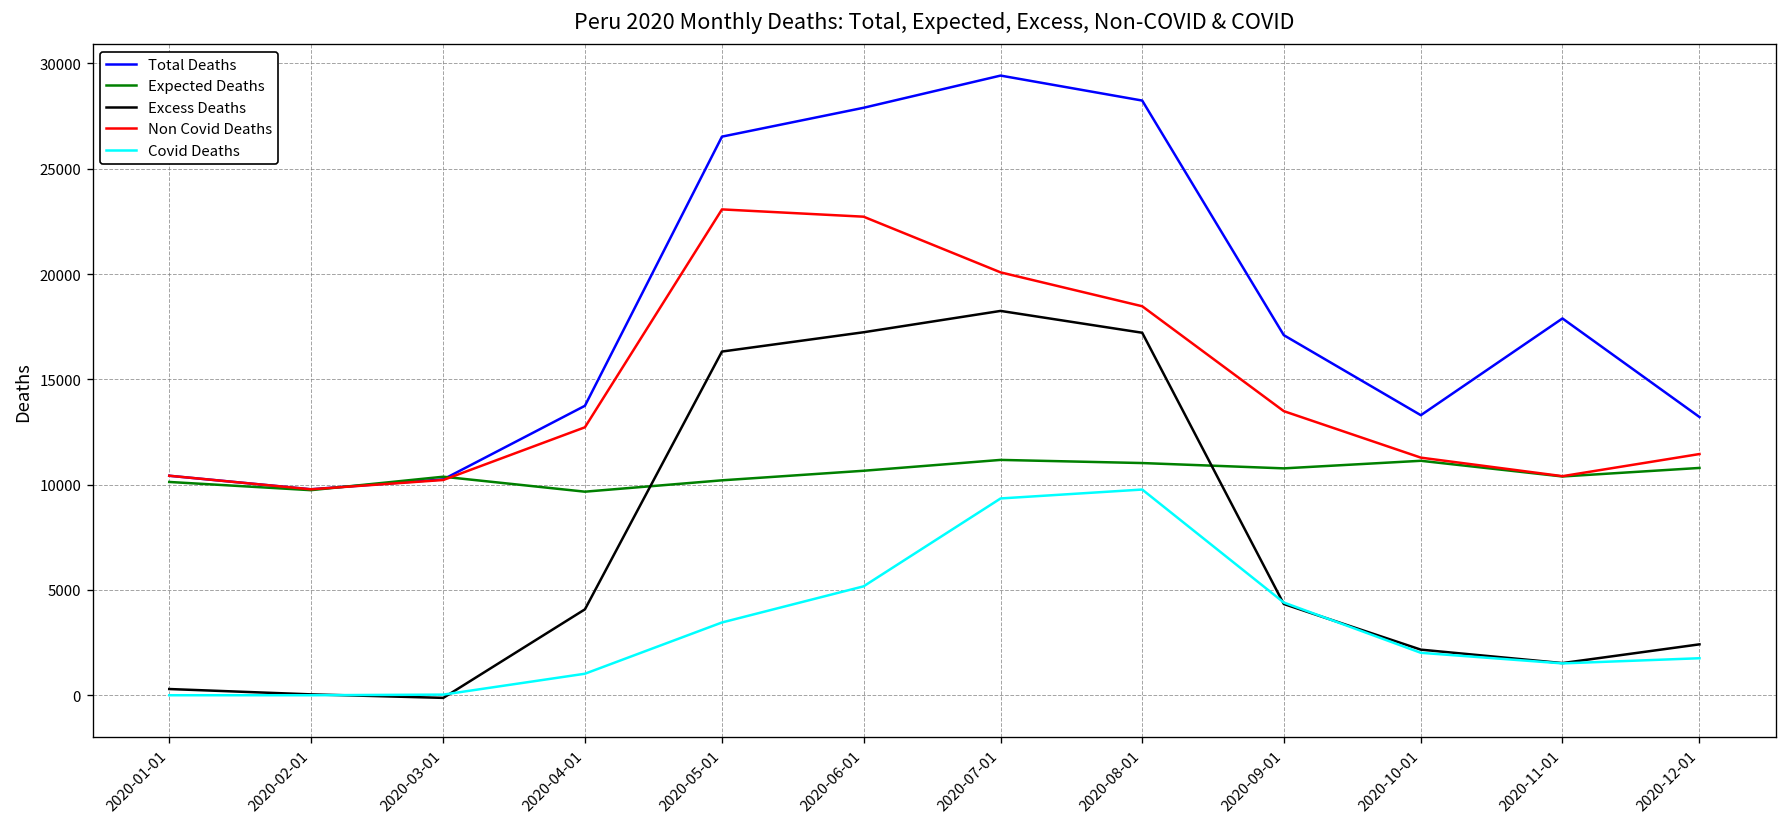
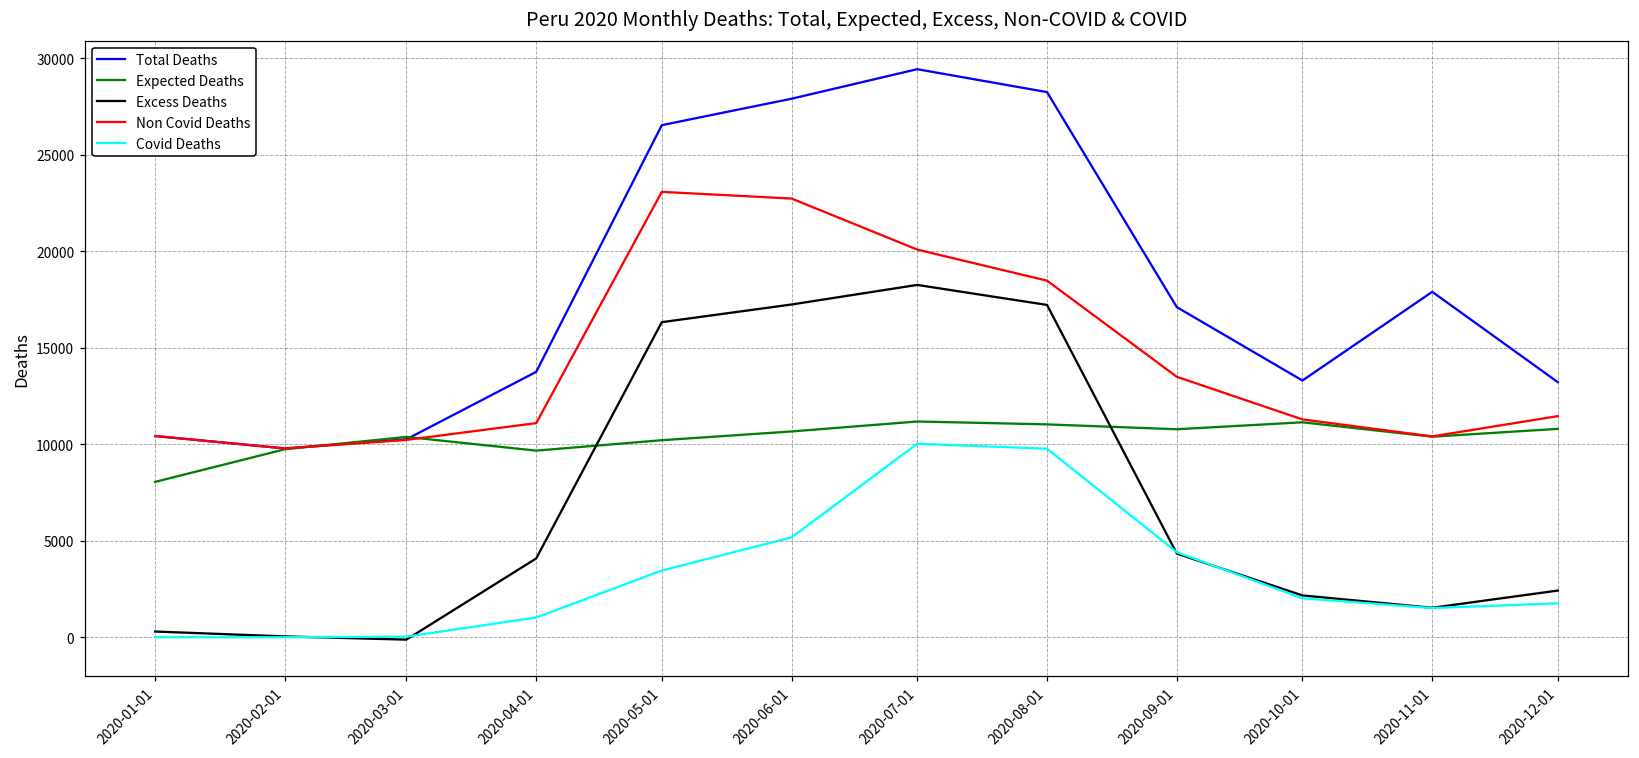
  {
    "Total Deaths": {
      "2020-04-01": 13700,
      "2020-05-01": 26500,
      "2020-06-01": 27900,
      "2020-07-01": 29400,
      "2020-08-01": 28200,
      "2020-09-01": 17100,
      "2020-10-01": 13300,
      "2020-11-01": 17900,
      "2020-12-01": 13200
    },
    "Expected Deaths": {
-     "2020-01-01": 10100,
+     "2020-01-01": 8000,
      "2020-04-01": 9700,
      "2020-05-01": 10200,
      "2020-06-01": 10700,
      "2020-07-01": 11200,
      "2020-08-01": 11000,
      "2020-09-01": 10800,
      "2020-10-01": 11100,
      "2020-12-01": 10800
    },
    "Excess Deaths": {
      "2020-01-01": 300,
      "2020-03-01": -100,
      "2020-04-01": 4100,
      "2020-05-01": 16300,
      "2020-06-01": 17200,
      "2020-07-01": 18200,
      "2020-08-01": 17200,
      "2020-10-01": 2200,
      "2020-12-01": 2400
    },
    "Non Covid Deaths": {
-     "2020-04-01": 12700,
+     "2020-04-01": 11100,
      "2020-05-01": 23100,
      "2020-06-01": 22700,
      "2020-07-01": 20100,
      "2020-08-01": 18500,
      "2020-09-01": 13500,
      "2020-10-01": 11300,
      "2020-12-01": 11500
    },
    "Covid Deaths": {
      "2020-01-01": 0,
      "2020-03-01": 0,
      "2020-04-01": 1000,
      "2020-05-01": 3500,
      "2020-06-01": 5200,
-     "2020-07-01": 9300,
+     "2020-07-01": 10000,
      "2020-08-01": 9800,
      "2020-10-01": 2000,
      "2020-12-01": 1800
    }
  }
